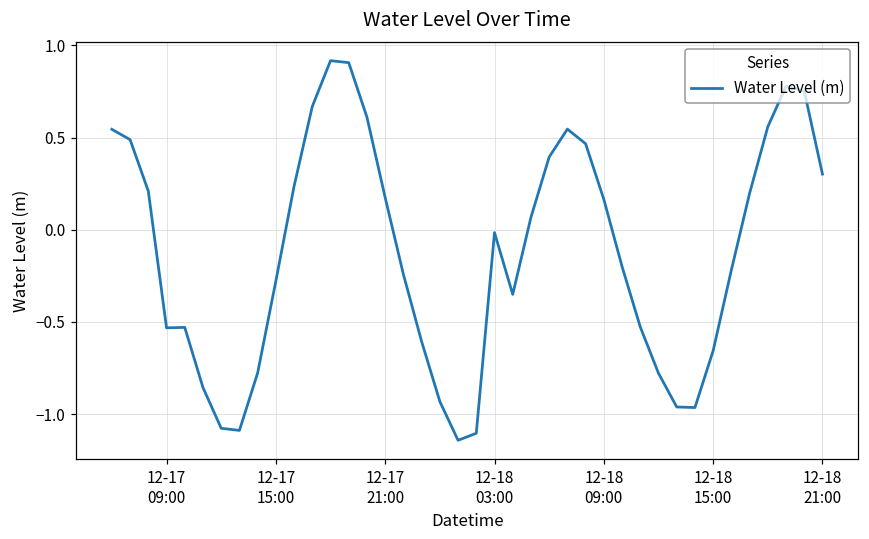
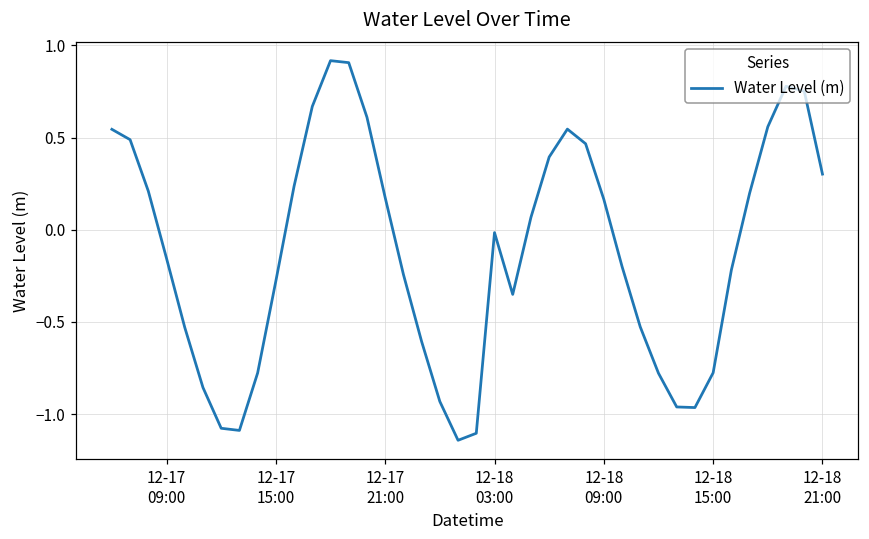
  {
-   "12-17 09:00": -0.53,
+   "12-17 09:00": -0.16,
    "12-17 15:00": -0.28,
    "12-17 21:00": 0.17,
    "12-18 03:00": -0.02,
    "12-18 09:00": 0.16,
-   "12-18 15:00": -0.66,
+   "12-18 15:00": -0.78,
    "12-18 21:00": 0.30
  }
